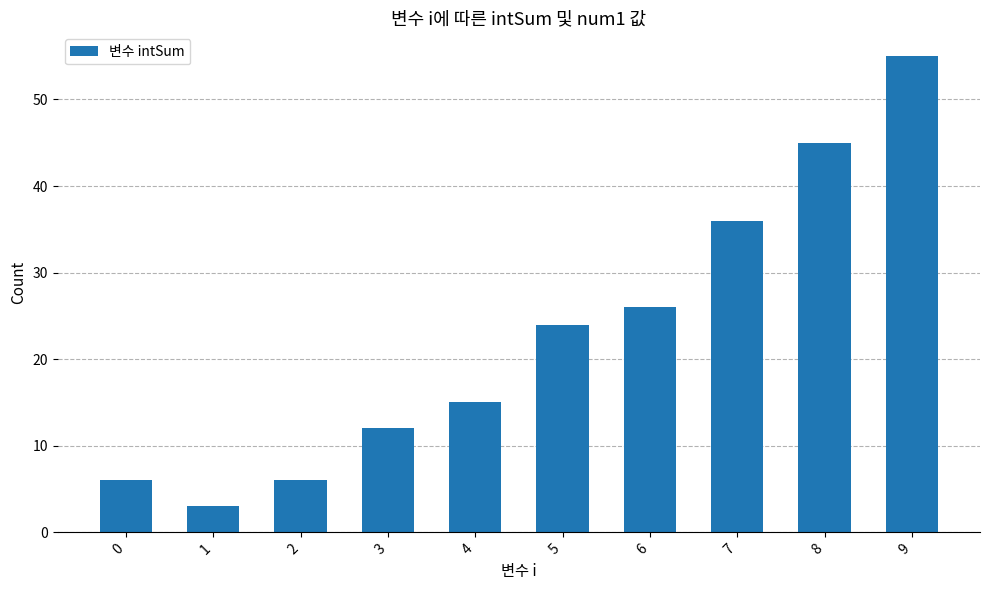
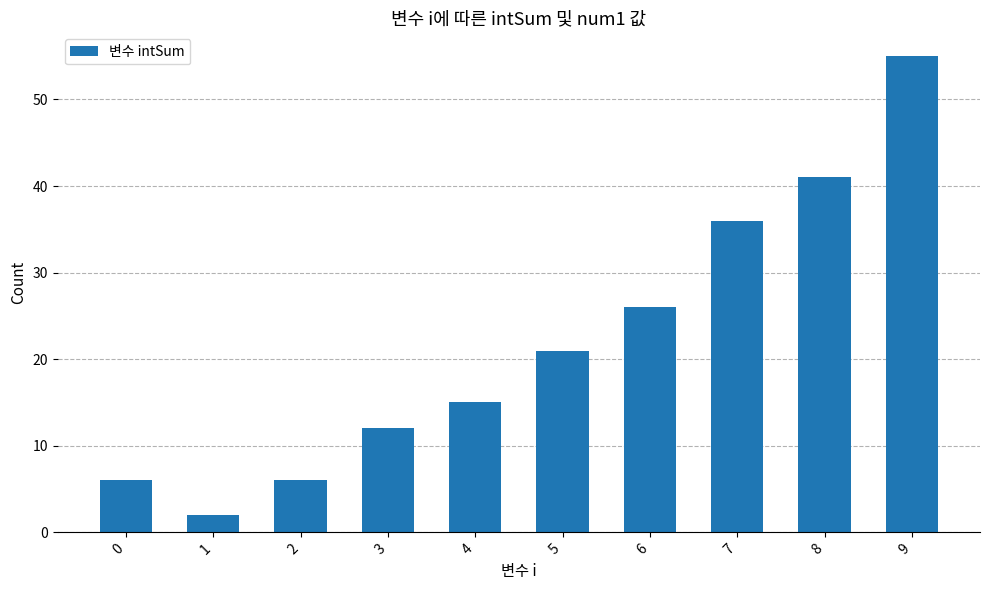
  {
    "0": 6,
-   "1": 3,
+   "1": 2,
    "2": 6,
    "3": 12,
    "4": 15,
-   "5": 24,
+   "5": 21,
    "6": 26,
    "7": 36,
-   "8": 45,
+   "8": 41,
    "9": 55
  }
